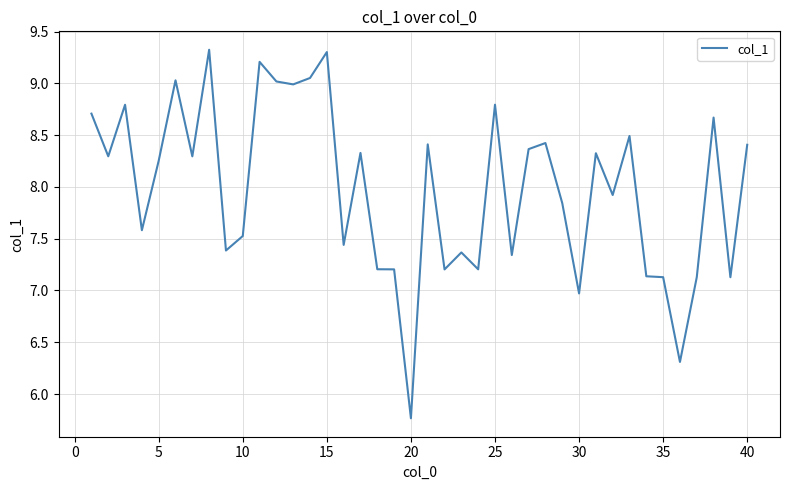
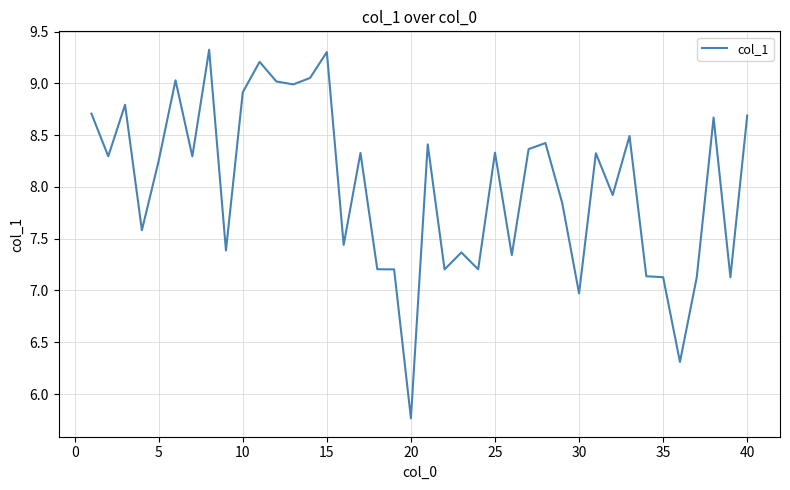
  {
    "5": 8.25,
-   "10": 7.53,
+   "10": 8.91,
    "15": 9.30,
    "20": 5.77,
-   "25": 8.79,
+   "25": 8.33,
    "30": 6.97,
    "35": 7.13,
-   "40": 8.41
+   "40": 8.69
  }
